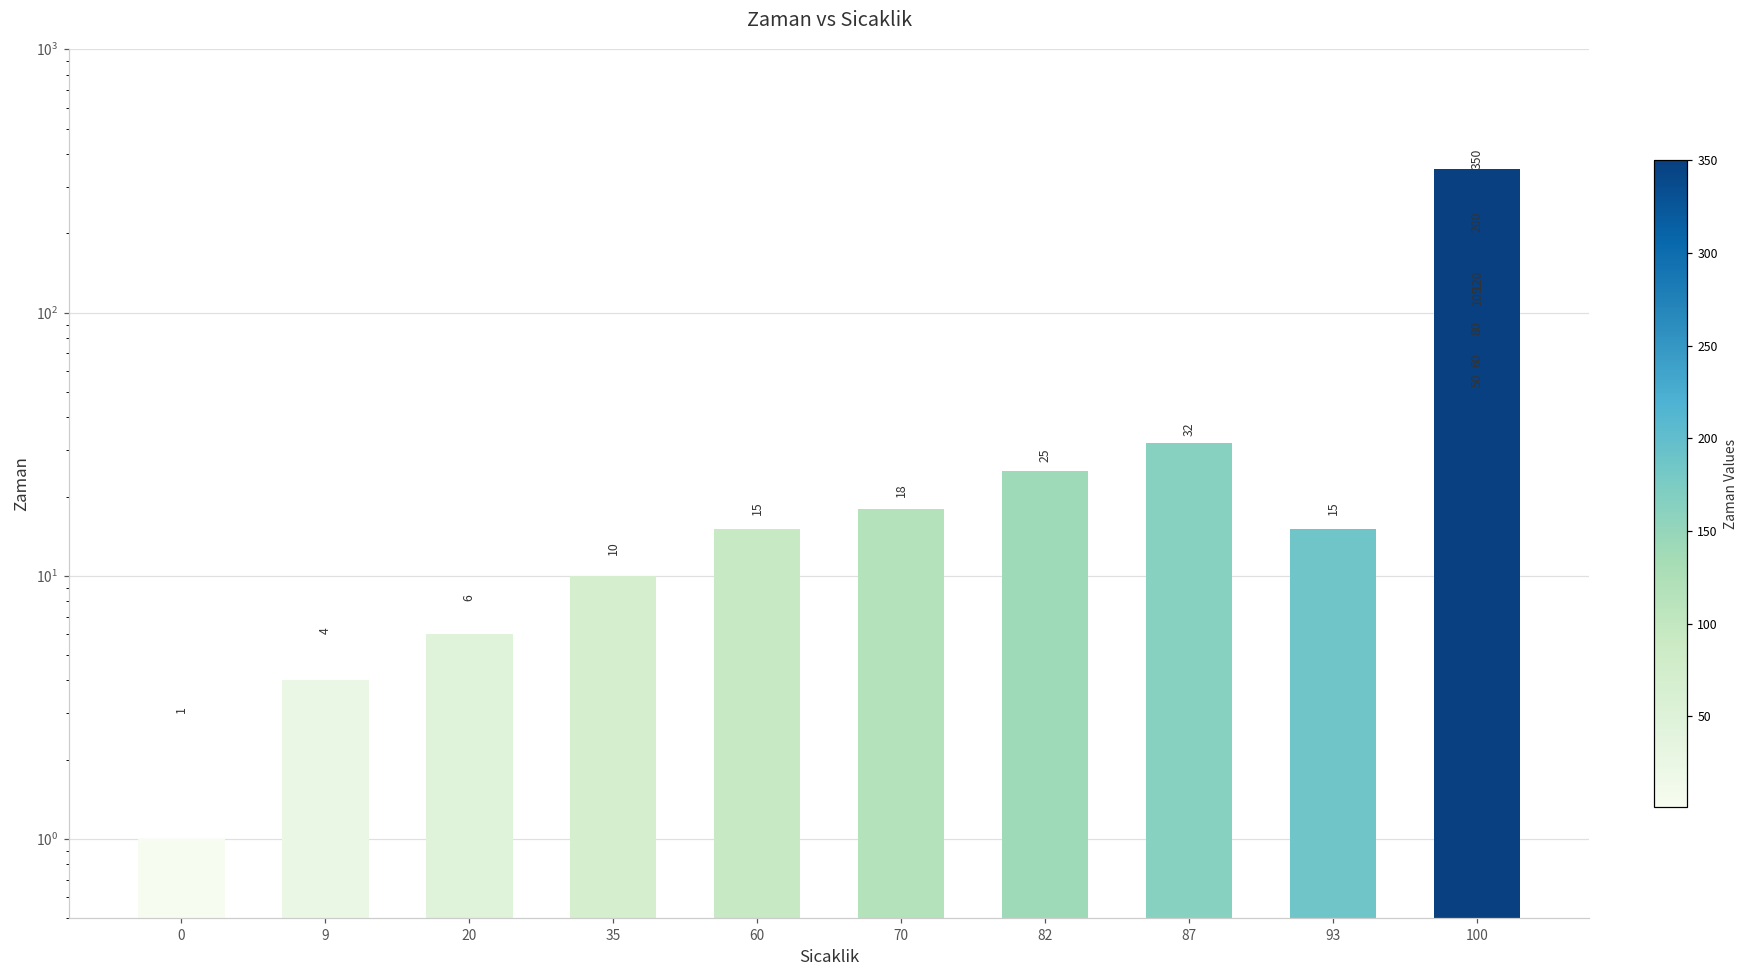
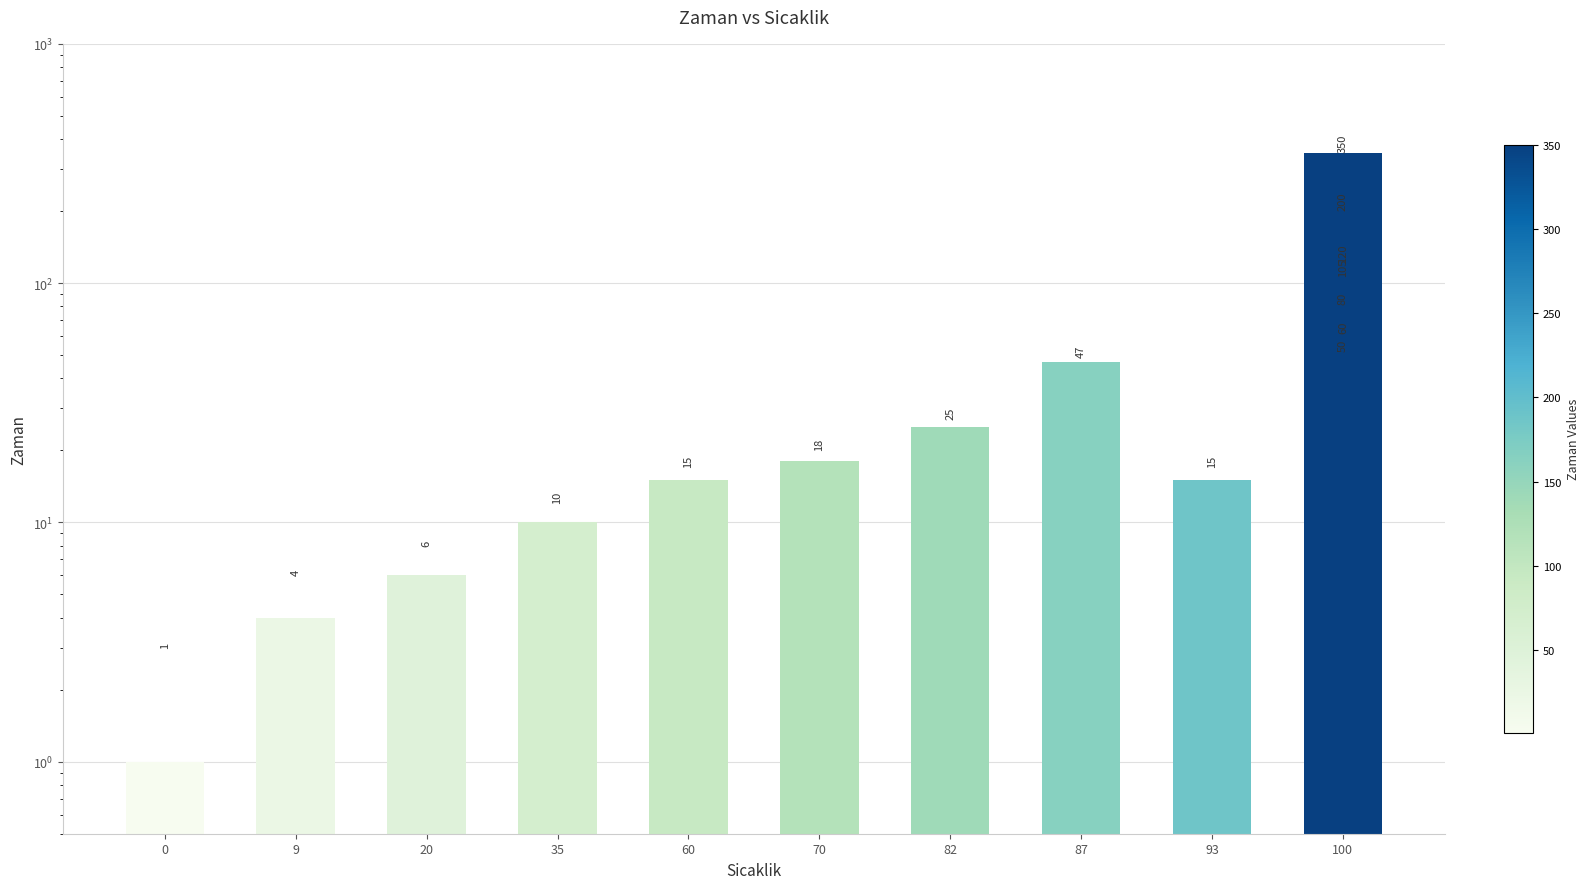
  {
    "35": 10,
    "60": 15,
    "70": 18,
    "82": 25,
-   "87": 32,
+   "87": 47,
    "93": 15
  }
